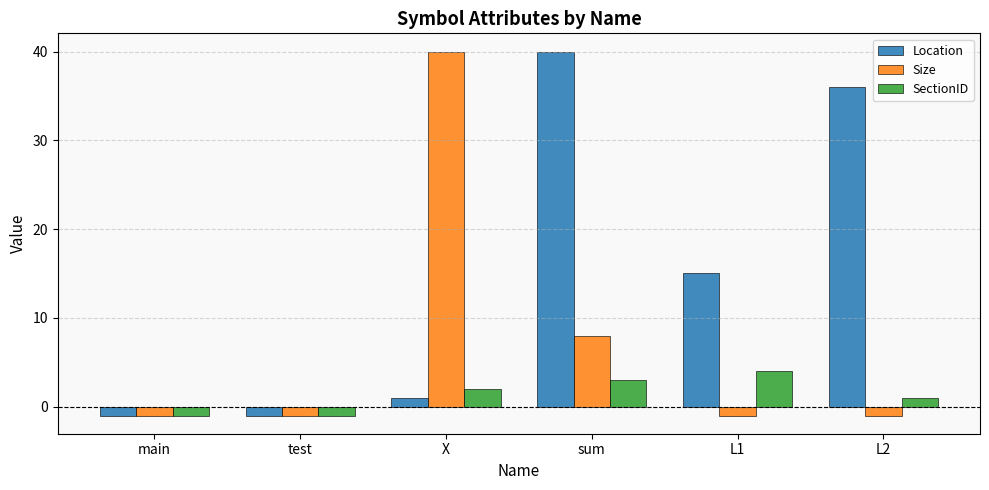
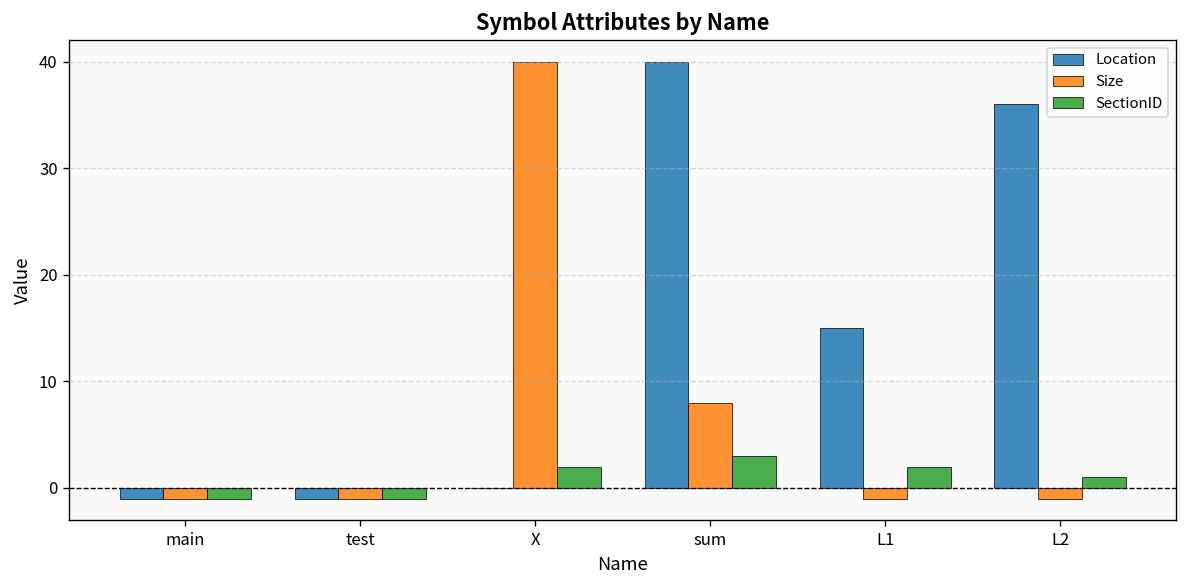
  {
    "Location": {
      "main": -1,
      "test": -1,
-     "X": 1,
+     "X": 0,
      "sum": 40,
      "L1": 15,
      "L2": 36
    },
    "Size": {
      "main": -1,
      "test": -1,
      "X": 40,
      "sum": 8,
      "L1": -1,
      "L2": -1
    },
    "SectionID": {
      "main": -1,
      "test": -1,
      "X": 2,
      "sum": 3,
-     "L1": 4,
+     "L1": 2,
      "L2": 1
    }
  }
